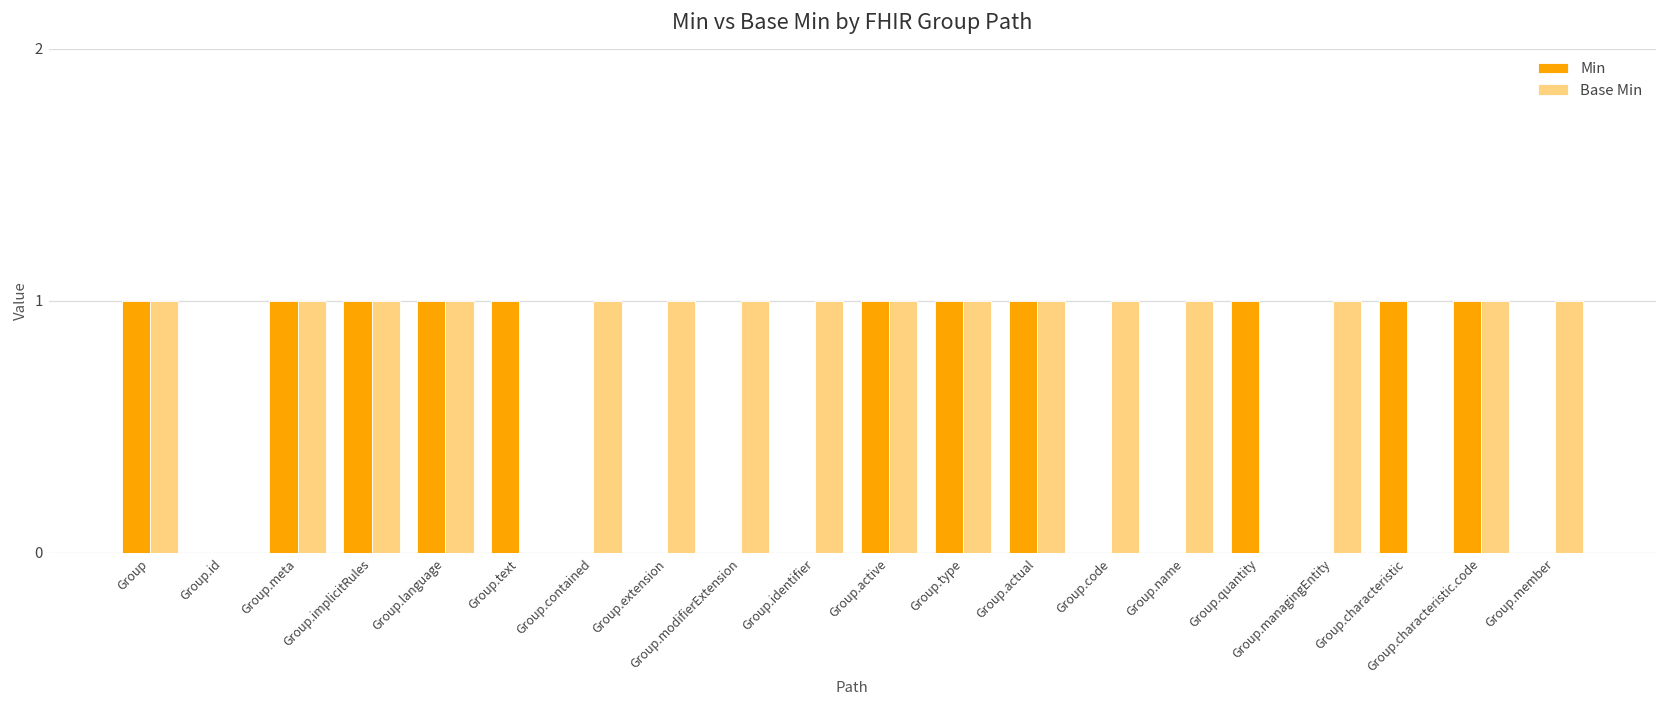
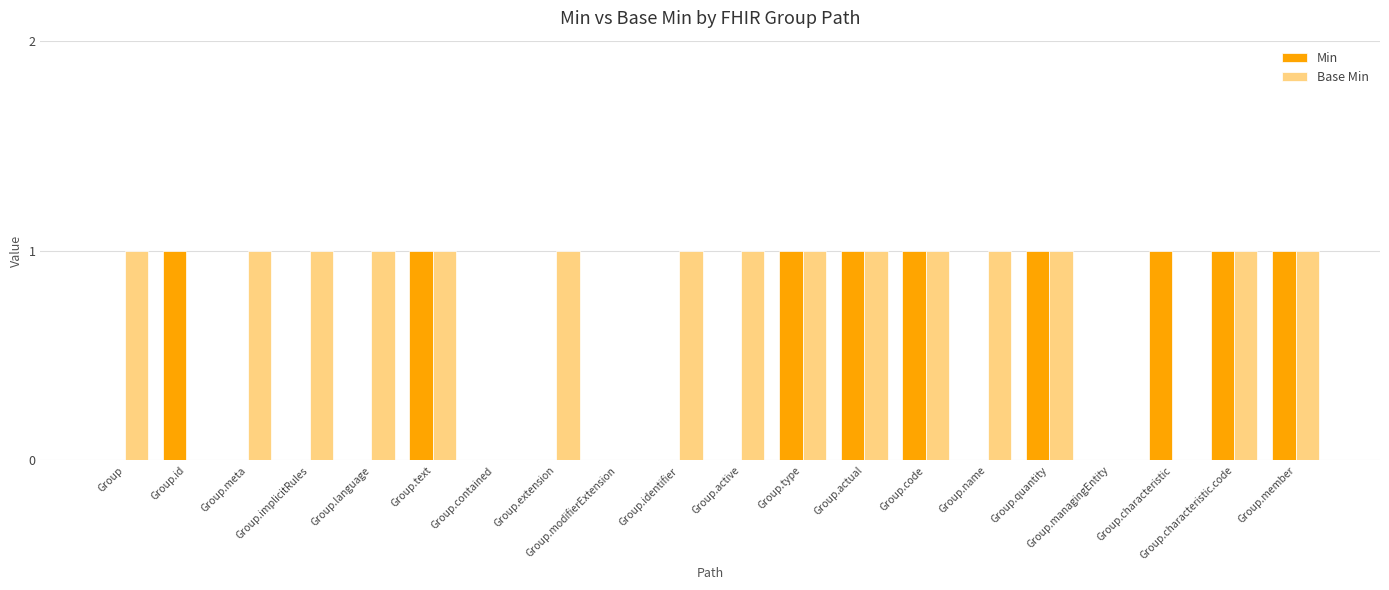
  {
    "Min": {
-     "Group": 1,
-     "Group.id": 0,
-     "Group.meta": 1,
-     "Group.implicitRules": 1,
-     "Group.language": 1,
+     "Group": 0,
+     "Group.id": 1,
+     "Group.meta": 0,
+     "Group.implicitRules": 0,
+     "Group.language": 0,
      "Group.text": 1,
      "Group.contained": 0,
      "Group.extension": 0,
      "Group.modifierExtension": 0,
      "Group.identifier": 0,
-     "Group.active": 1,
+     "Group.active": 0,
      "Group.type": 1,
      "Group.actual": 1,
-     "Group.code": 0,
+     "Group.code": 1,
      "Group.name": 0,
      "Group.quantity": 1,
      "Group.managingEntity": 0,
      "Group.characteristic": 1,
      "Group.characteristic.code": 1,
-     "Group.member": 0
+     "Group.member": 1
    },
    "Base Min": {
      "Group": 1,
      "Group.id": 0,
      "Group.meta": 1,
      "Group.implicitRules": 1,
      "Group.language": 1,
-     "Group.text": 0,
-     "Group.contained": 1,
+     "Group.text": 1,
+     "Group.contained": 0,
      "Group.extension": 1,
-     "Group.modifierExtension": 1,
+     "Group.modifierExtension": 0,
      "Group.identifier": 1,
      "Group.active": 1,
      "Group.type": 1,
      "Group.actual": 1,
      "Group.code": 1,
      "Group.name": 1,
-     "Group.quantity": 0,
-     "Group.managingEntity": 1,
+     "Group.quantity": 1,
+     "Group.managingEntity": 0,
      "Group.characteristic": 0,
      "Group.characteristic.code": 1,
      "Group.member": 1
    }
  }
